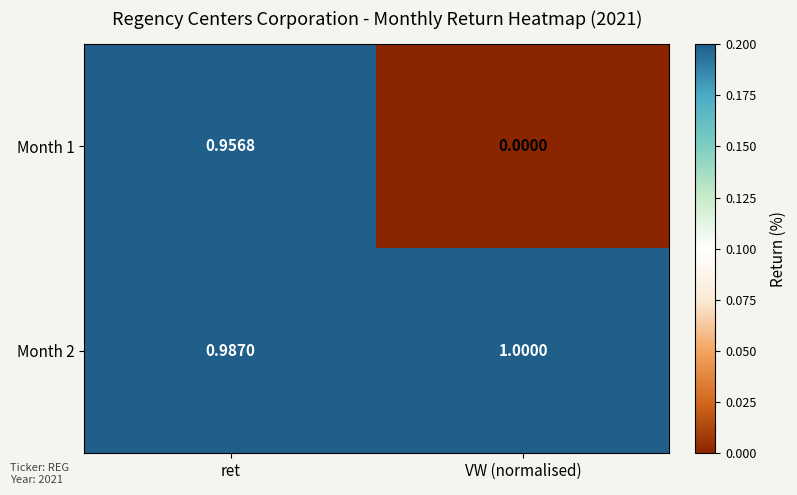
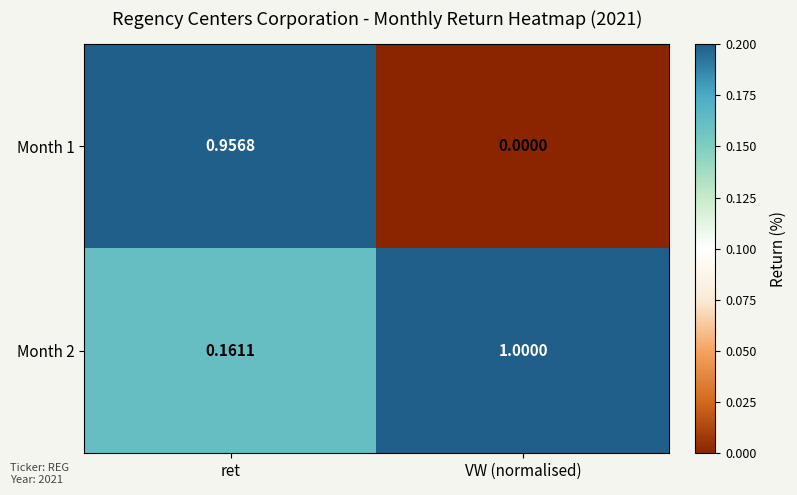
  {
    "Month 1": {
      "ret": 0.9568,
      "VW (normalised)": 0.0000
    },
    "Month 2": {
-     "ret": 0.9870,
+     "ret": 0.1611,
      "VW (normalised)": 1.0000
    }
  }
